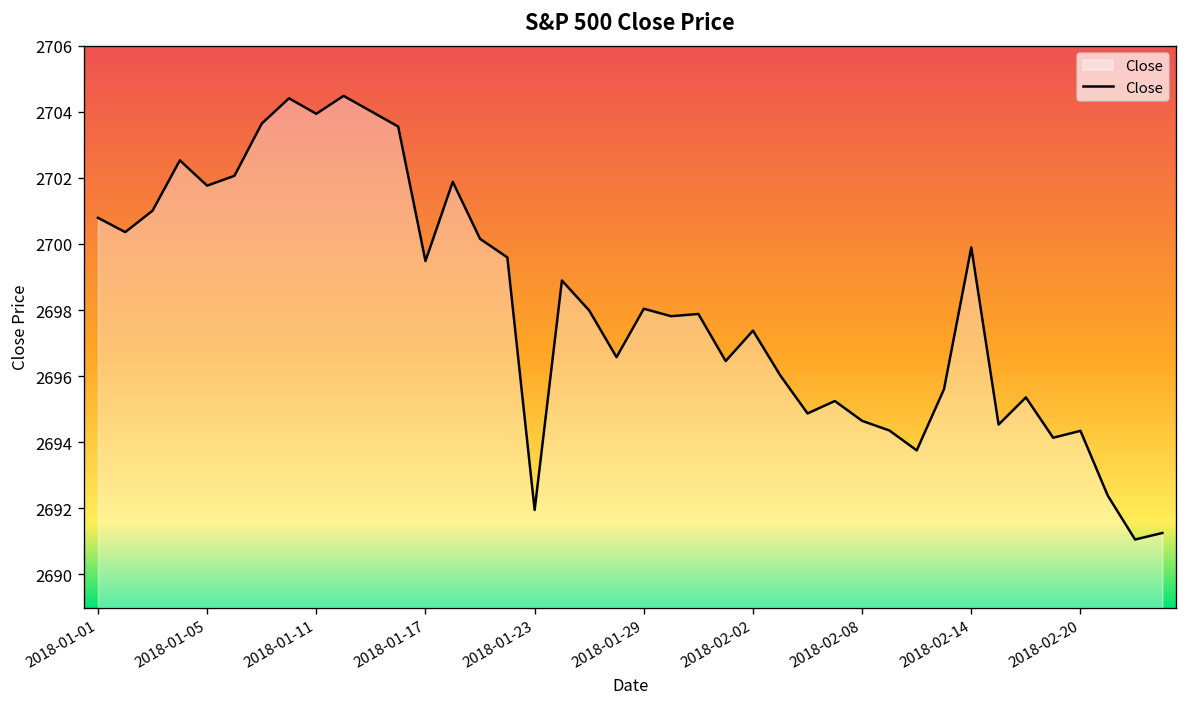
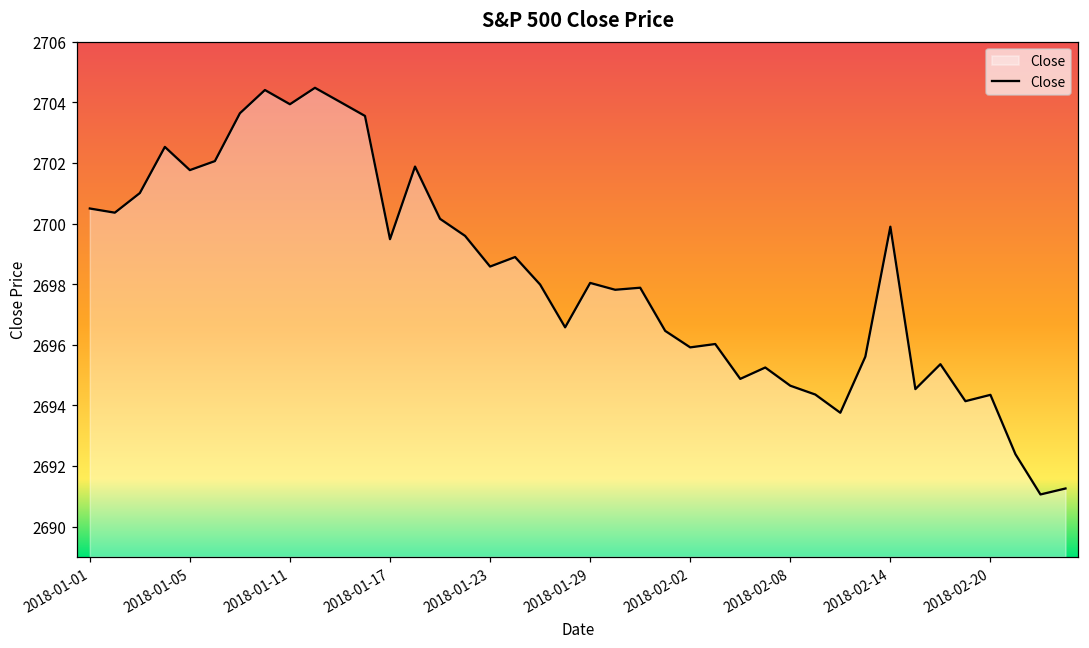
  {
-   "2018-01-01": 2700.8,
+   "2018-01-01": 2700.5,
    "2018-01-05": 2701.8,
    "2018-01-11": 2703.9,
    "2018-01-17": 2699.5,
-   "2018-01-23": 2692.0,
+   "2018-01-23": 2698.6,
    "2018-01-29": 2698.0,
-   "2018-02-02": 2697.4,
+   "2018-02-02": 2695.9,
    "2018-02-08": 2694.6,
    "2018-02-14": 2699.9,
    "2018-02-20": 2694.3
  }
